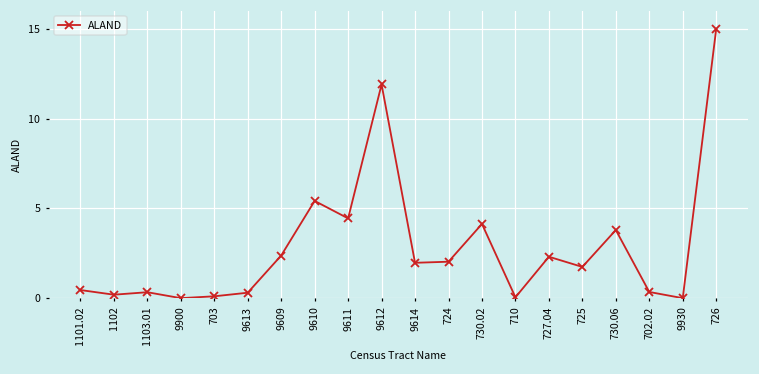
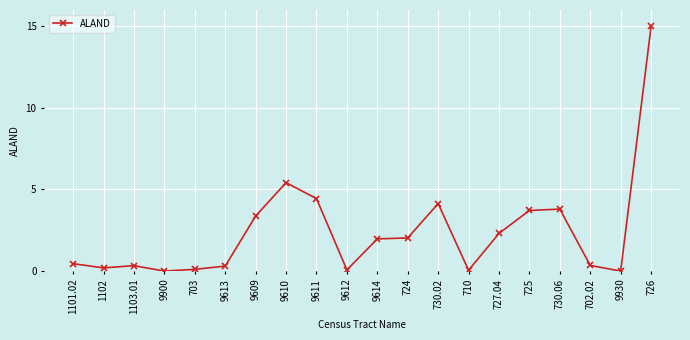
  {
    "1101.02": 0.5,
    "1102": 0.2,
    "1103.01": 0.3,
    "9900": 0.0,
    "703": 0.1,
    "9613": 0.3,
-   "9609": 2.4,
+   "9609": 3.4,
    "9610": 5.4,
    "9611": 4.4,
-   "9612": 11.9,
+   "9612": 0.1,
    "9614": 2.0,
    "724": 2.0,
    "730.02": 4.1,
    "710": 0.0,
    "727.04": 2.3,
-   "725": 1.7,
+   "725": 3.7,
    "730.06": 3.8,
    "702.02": 0.3,
    "9930": 0.0,
    "726": 15.0
  }
